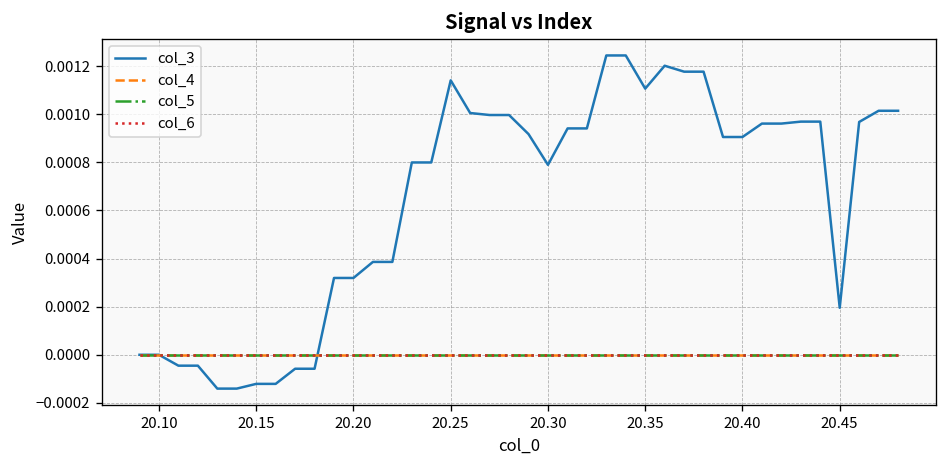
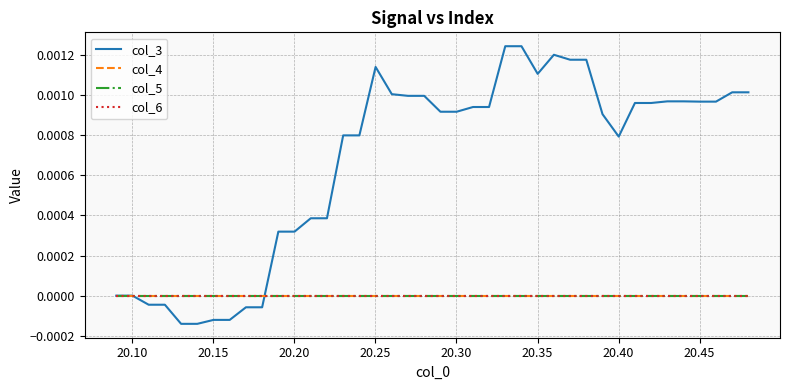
  {
    "col_3": {
      "20.15": -0.00012,
      "20.20": 0.00032,
      "20.25": 0.00114,
-     "20.30": 0.00079,
+     "20.30": 0.00092,
      "20.35": 0.00111,
-     "20.40": 0.00091,
-     "20.45": 0.00020
+     "20.40": 0.00079,
+     "20.45": 0.00097
    },
    "col_6": {
      "20.15": 0.00000,
      "20.20": 0.00000,
      "20.25": 0.00000,
      "20.30": 0.00000,
      "20.35": 0.00000,
      "20.40": 0.00000,
      "20.45": 0.00000
    }
  }
